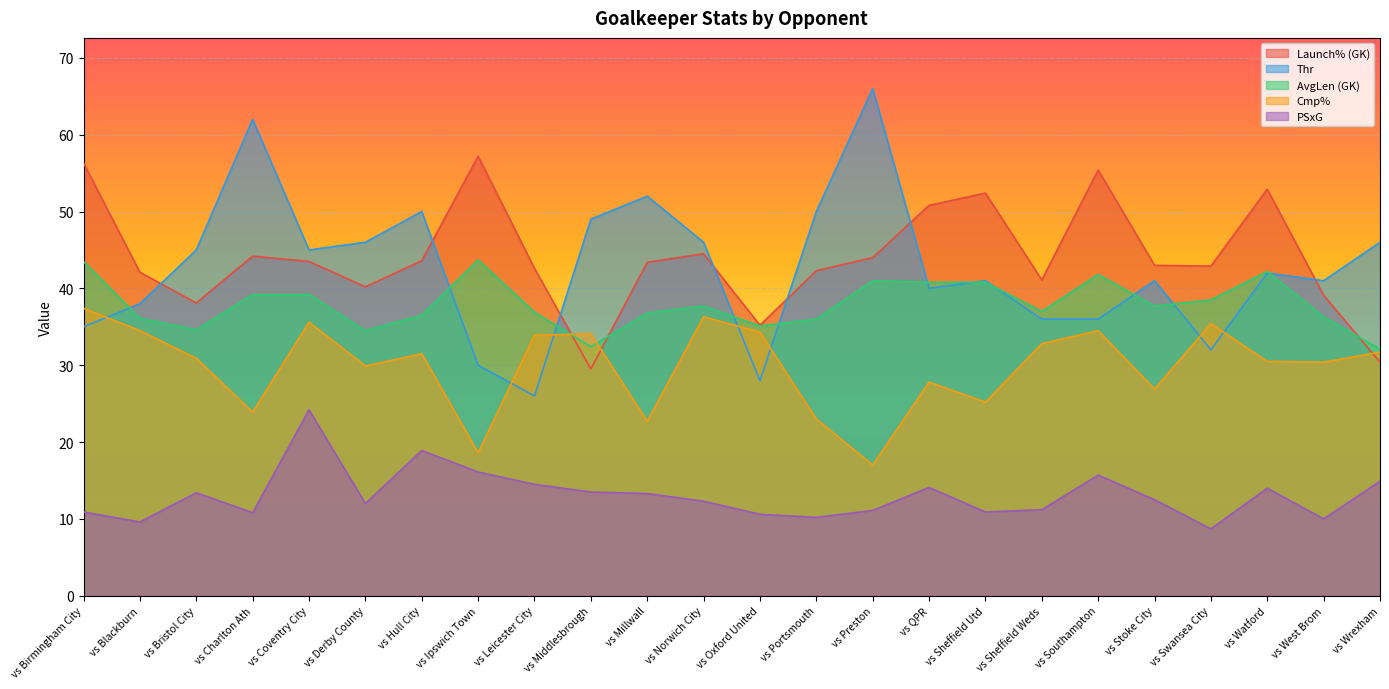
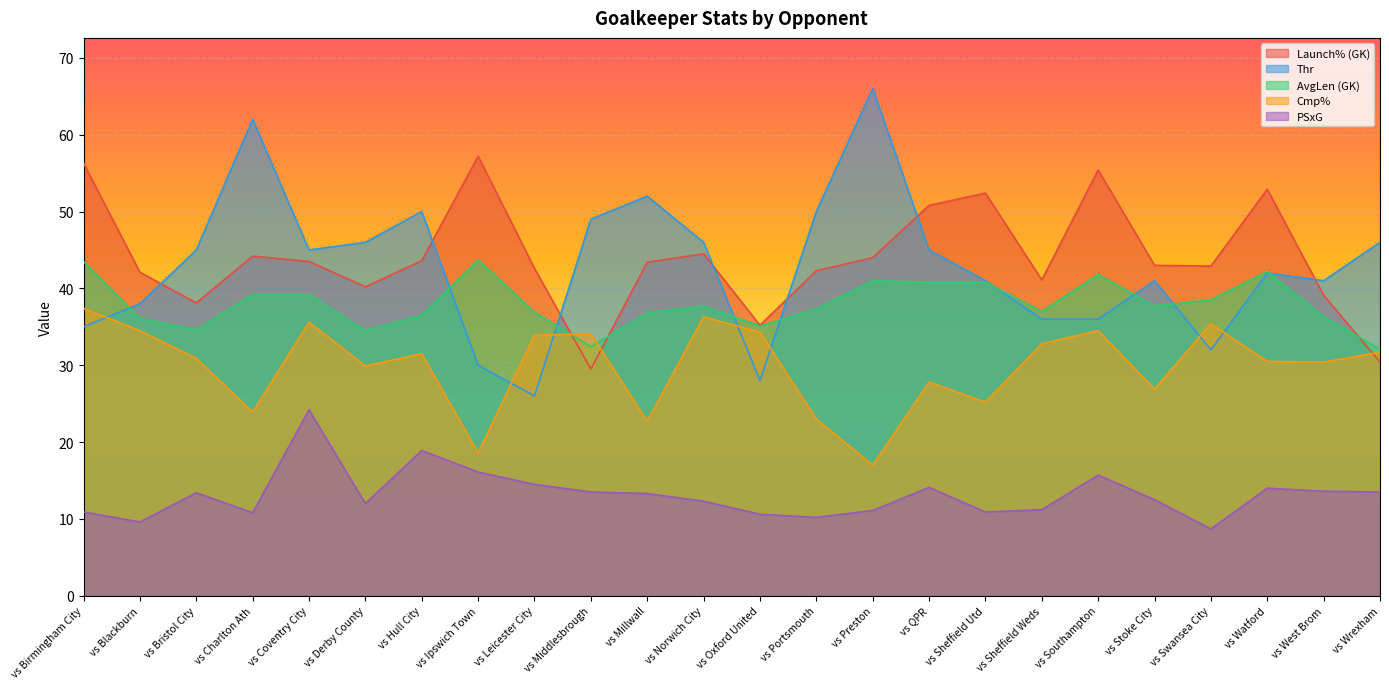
  {
    "Launch% (GK)": {
      "vs Birmingham City": 56,
      "vs Blackburn": 42,
      "vs Bristol City": 38,
      "vs Charlton Ath": 44,
      "vs Coventry City": 44,
      "vs Derby County": 40,
      "vs Hull City": 44,
      "vs Ipswich Town": 57,
      "vs Leicester City": 43,
      "vs Middlesbrough": 30,
      "vs Millwall": 43,
      "vs Norwich City": 45,
      "vs Portsmouth": 42,
      "vs Preston": 44,
      "vs QPR": 51,
      "vs Sheffield Utd": 52,
      "vs Sheffield Weds": 41,
      "vs Southampton": 55,
      "vs Stoke City": 43,
      "vs Swansea City": 43,
      "vs Watford": 53,
      "vs West Brom": 39,
      "vs Wrexham": 30
    },
    "Thr": {
      "vs Birmingham City": 35,
      "vs Blackburn": 38,
      "vs Bristol City": 45,
      "vs Charlton Ath": 62,
      "vs Coventry City": 45,
      "vs Derby County": 46,
      "vs Hull City": 50,
      "vs Ipswich Town": 30,
      "vs Leicester City": 26,
      "vs Middlesbrough": 49,
      "vs Millwall": 52,
      "vs Norwich City": 46,
      "vs Oxford United": 28,
      "vs Portsmouth": 50,
      "vs Preston": 66,
-     "vs QPR": 40,
+     "vs QPR": 45,
      "vs Sheffield Weds": 36,
      "vs Southampton": 36,
      "vs Stoke City": 41,
      "vs Swansea City": 32,
      "vs West Brom": 41,
      "vs Wrexham": 46
    },
    "AvgLen (GK)": {
      "vs Birmingham City": 44,
      "vs Blackburn": 36,
      "vs Bristol City": 35,
      "vs Charlton Ath": 39,
      "vs Coventry City": 39,
      "vs Derby County": 35,
      "vs Hull City": 37,
      "vs Ipswich Town": 44,
      "vs Leicester City": 37,
      "vs Middlesbrough": 32,
      "vs Millwall": 37,
      "vs Norwich City": 38,
-     "vs Portsmouth": 36,
+     "vs Portsmouth": 37,
      "vs Preston": 41,
      "vs QPR": 41,
      "vs Sheffield Weds": 37,
      "vs Southampton": 42,
      "vs Stoke City": 38,
      "vs Swansea City": 39,
      "vs West Brom": 36,
      "vs Wrexham": 32
    },
    "Cmp%": {
      "vs Birmingham City": 37,
      "vs Blackburn": 35,
      "vs Bristol City": 31,
      "vs Charlton Ath": 24,
      "vs Coventry City": 36,
      "vs Derby County": 30,
      "vs Hull City": 32,
      "vs Ipswich Town": 19,
      "vs Leicester City": 34,
      "vs Middlesbrough": 34,
      "vs Millwall": 23,
      "vs Norwich City": 36,
      "vs Oxford United": 34,
      "vs Portsmouth": 23,
      "vs Preston": 17,
      "vs QPR": 28,
      "vs Sheffield Utd": 25,
      "vs Sheffield Weds": 33,
      "vs Southampton": 35,
      "vs Stoke City": 27,
      "vs Swansea City": 35,
      "vs Watford": 31,
      "vs West Brom": 30,
      "vs Wrexham": 32
    },
    "PSxG": {
      "vs Birmingham City": 11,
      "vs Blackburn": 10,
      "vs Bristol City": 13,
      "vs Charlton Ath": 11,
      "vs Coventry City": 24,
      "vs Derby County": 12,
      "vs Hull City": 19,
      "vs Ipswich Town": 16,
      "vs Leicester City": 15,
      "vs Middlesbrough": 14,
      "vs Millwall": 13,
      "vs Norwich City": 12,
      "vs Oxford United": 11,
      "vs Portsmouth": 10,
      "vs Preston": 11,
      "vs QPR": 14,
      "vs Sheffield Utd": 11,
      "vs Sheffield Weds": 11,
      "vs Southampton": 16,
      "vs Stoke City": 13,
      "vs Swansea City": 9,
      "vs Watford": 14,
-     "vs West Brom": 10,
-     "vs Wrexham": 15
+     "vs West Brom": 14,
+     "vs Wrexham": 14
    }
  }
